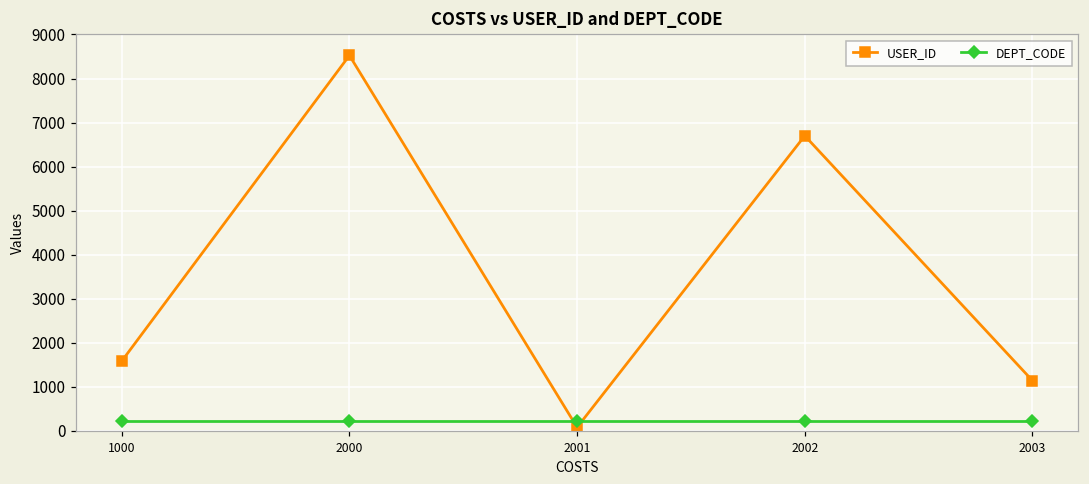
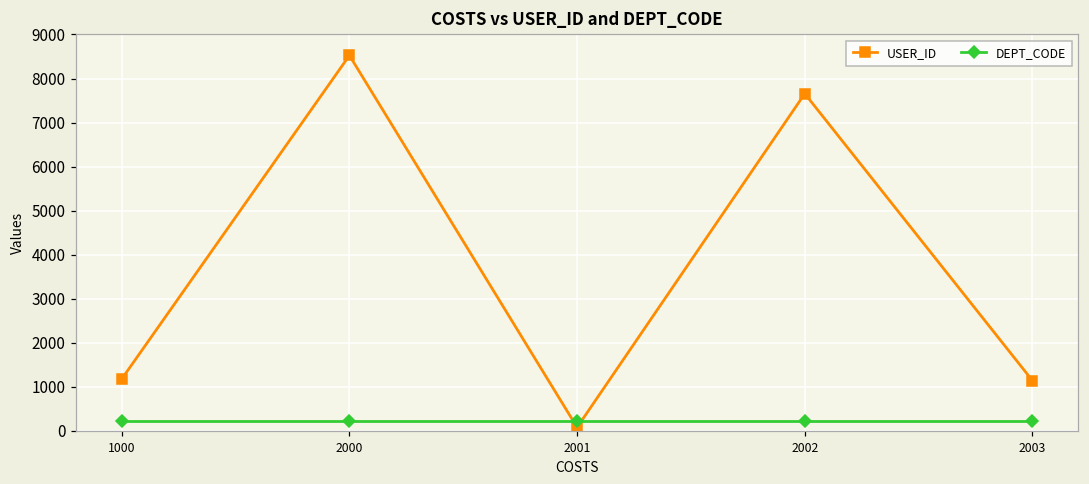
  {
    "USER_ID": {
-     "1000": 1600,
+     "1000": 1200,
      "2000": 8500,
      "2001": 100,
-     "2002": 6700,
+     "2002": 7700,
      "2003": 1100
    },
    "DEPT_CODE": {
      "1000": 200,
      "2000": 200,
      "2001": 200,
      "2002": 200,
      "2003": 200
    }
  }
